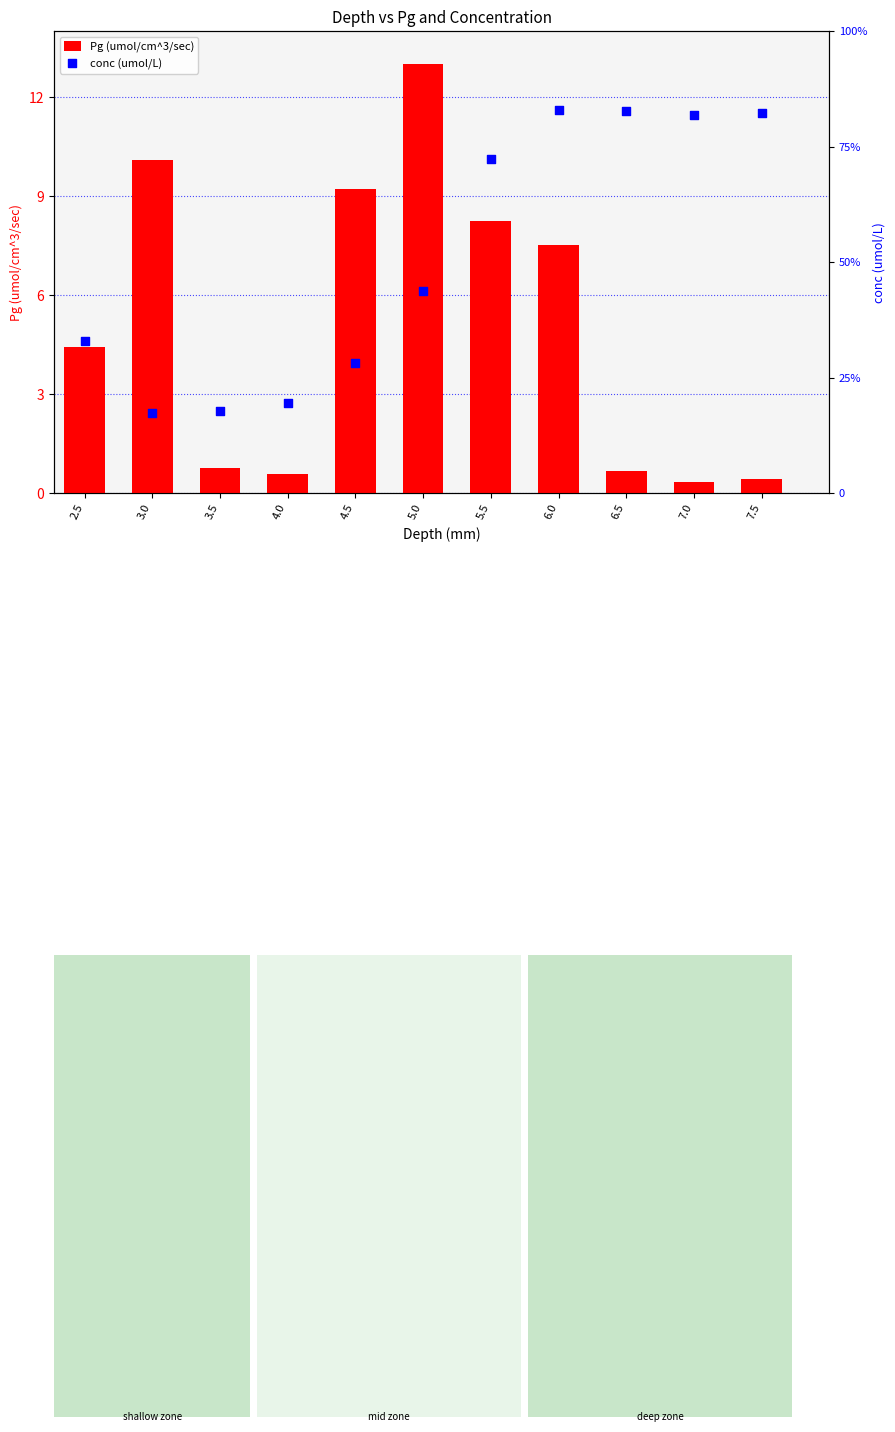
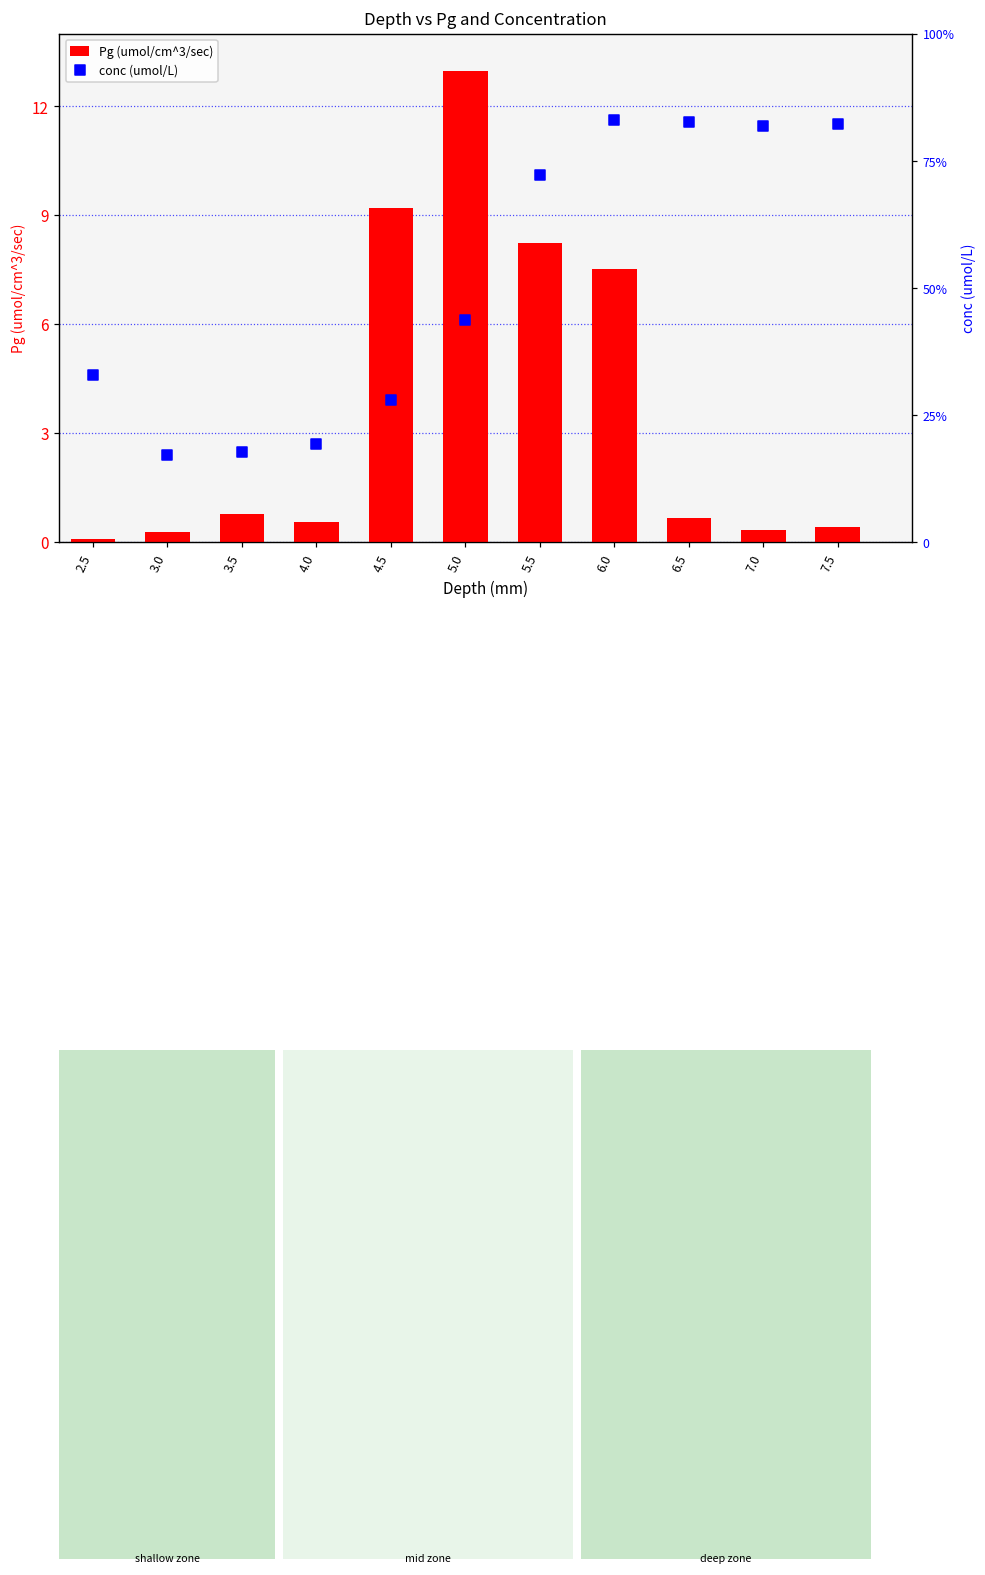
  {
    "Pg (umol/cm^3/sec)": {
-     "2.5": 4.4,
-     "3.0": 10.1,
+     "2.5": 0.1,
+     "3.0": 0.3,
      "3.5": 0.8,
      "4.0": 0.6,
      "4.5": 9.2,
      "5.0": 13.0,
      "5.5": 8.2,
      "6.0": 7.5,
      "6.5": 0.7,
      "7.0": 0.3,
      "7.5": 0.4
    }
  }
